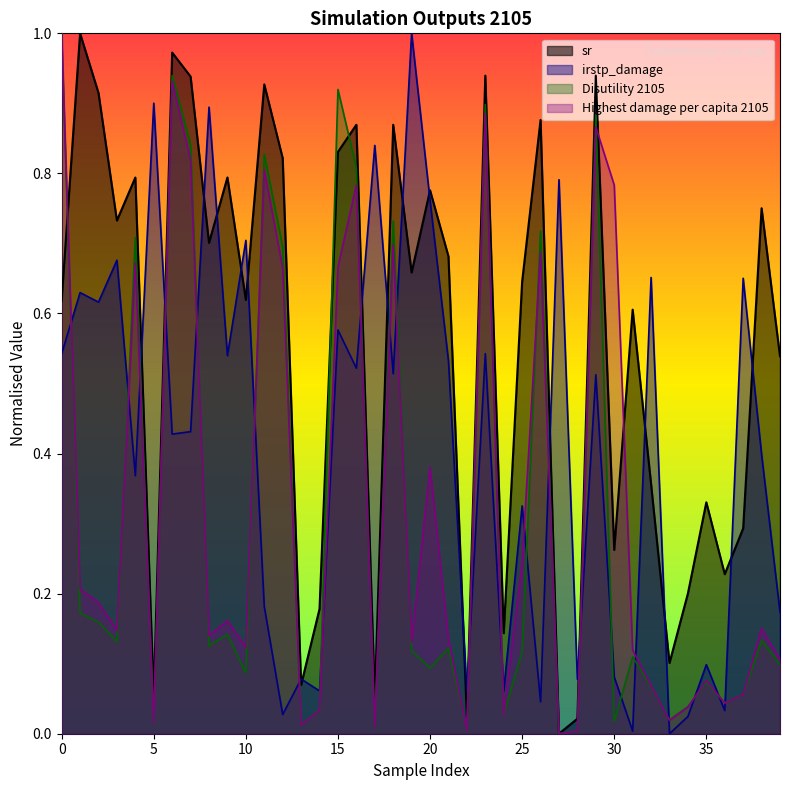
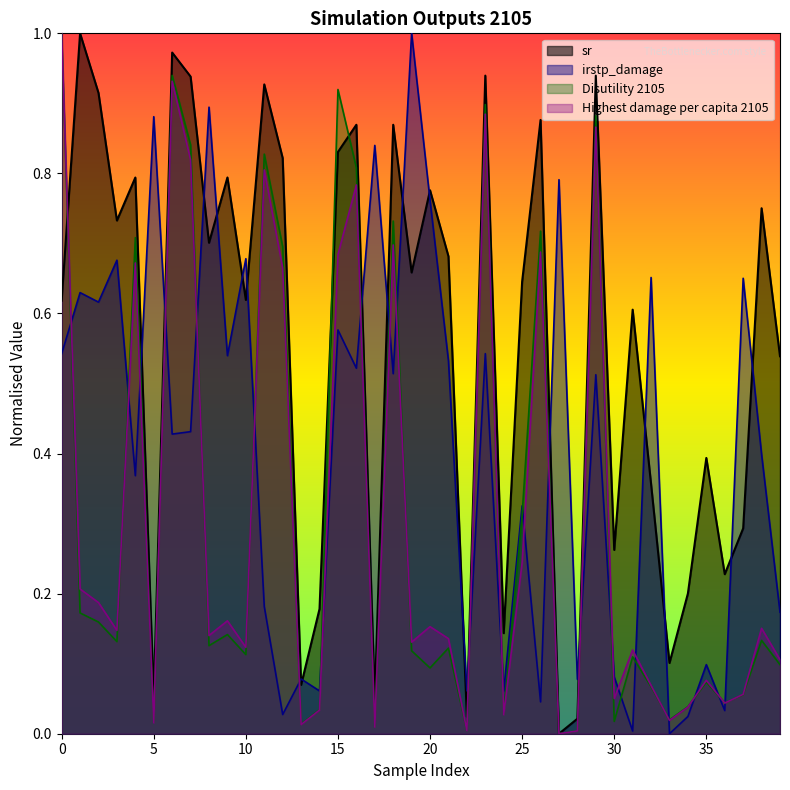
  {
    "sr": {
      "0": 0.62,
      "5": 0.05,
      "10": 0.62,
      "15": 0.83,
      "20": 0.78,
      "25": 0.65,
      "30": 0.26,
-     "35": 0.33
+     "35": 0.39
    },
    "irstp_damage": {
      "0": 0.54,
-     "5": 0.90,
-     "10": 0.70,
+     "5": 0.88,
+     "10": 0.68,
      "15": 0.58,
      "20": 0.76,
      "25": 0.33,
      "30": 0.08,
      "35": 0.10
    },
    "Disutility 2105": {
-     "10": 0.09,
+     "10": 0.11,
      "15": 0.92,
      "20": 0.09,
-     "25": 0.12,
+     "25": 0.31,
      "30": 0.02
    },
    "Highest damage per capita 2105": {
      "10": 0.12,
-     "15": 0.67,
-     "20": 0.38,
+     "15": 0.68,
+     "20": 0.15,
      "25": 0.24,
-     "30": 0.78
+     "30": 0.05
    }
  }
